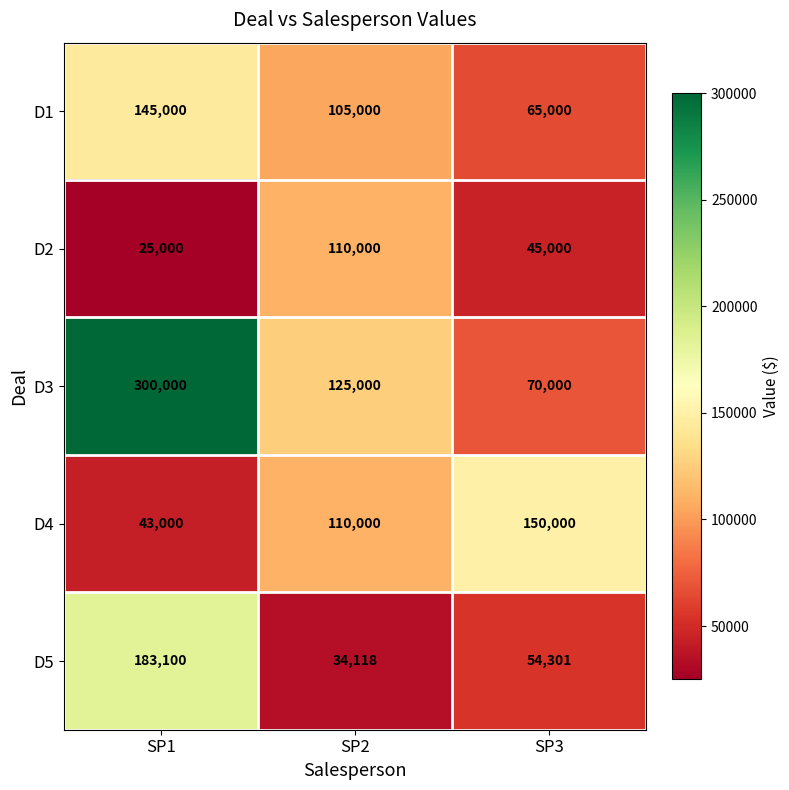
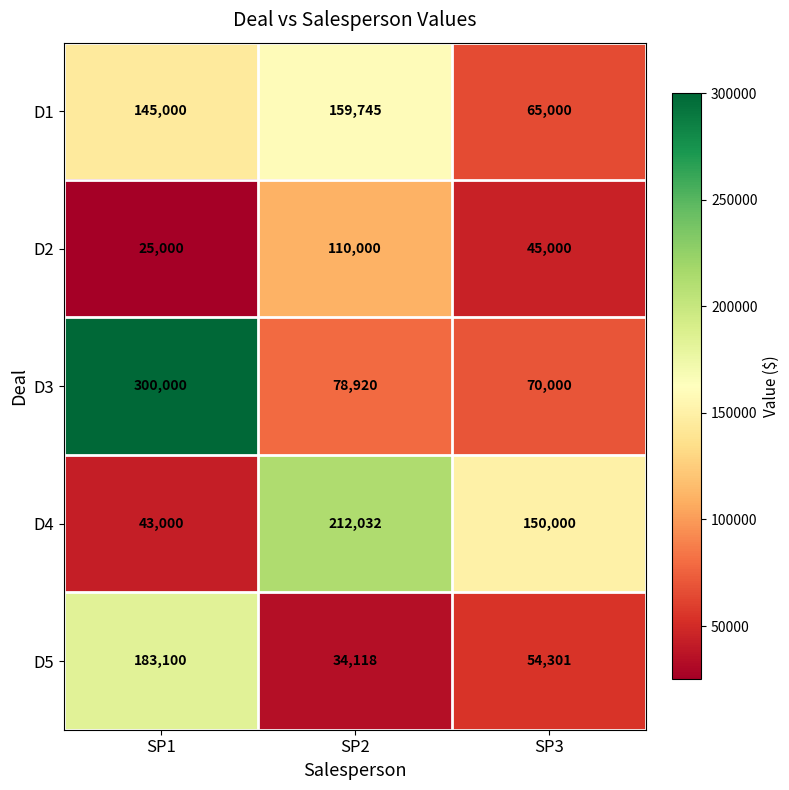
  {
    "D1": {
      "SP1": "145,000",
-     "SP2": "105,000",
+     "SP2": "159,745",
      "SP3": "65,000"
    },
    "D2": {
      "SP1": "25,000",
      "SP2": "110,000",
      "SP3": "45,000"
    },
    "D3": {
      "SP1": "300,000",
-     "SP2": "125,000",
+     "SP2": "78,920",
      "SP3": "70,000"
    },
    "D4": {
      "SP1": "43,000",
-     "SP2": "110,000",
+     "SP2": "212,032",
      "SP3": "150,000"
    },
    "D5": {
      "SP1": "183,100",
      "SP2": "34,118",
      "SP3": "54,301"
    }
  }
